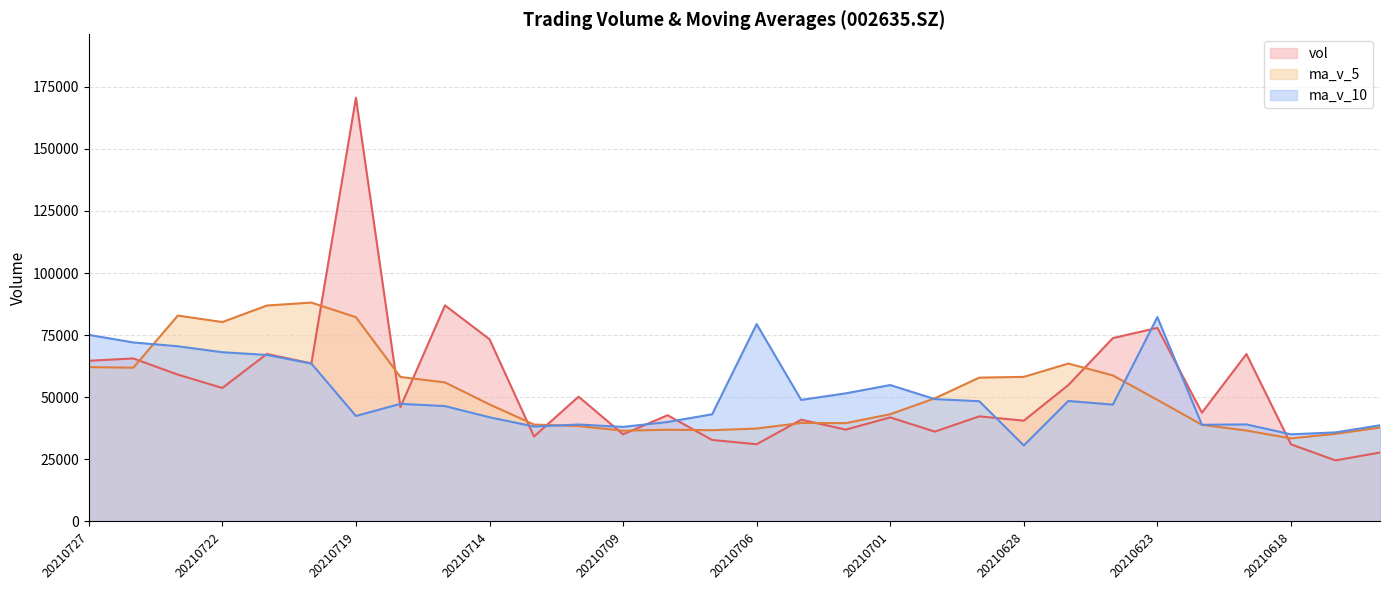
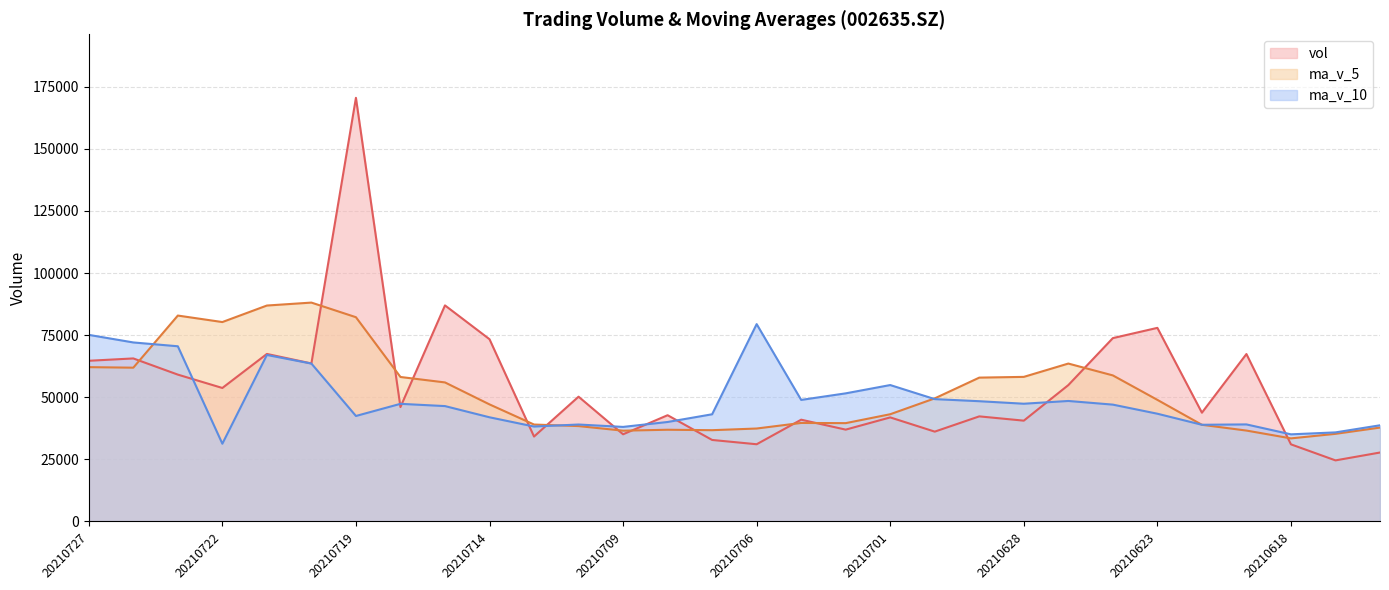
  {
    "ma_v_10": {
      "20210727": 75000,
-     "20210722": 68000,
+     "20210722": 31000,
      "20210719": 42000,
      "20210714": 42000,
      "20210709": 38000,
      "20210706": 79000,
      "20210701": 55000,
-     "20210628": 31000,
-     "20210623": 82000,
+     "20210628": 47000,
+     "20210623": 43000,
      "20210618": 35000
    }
  }
